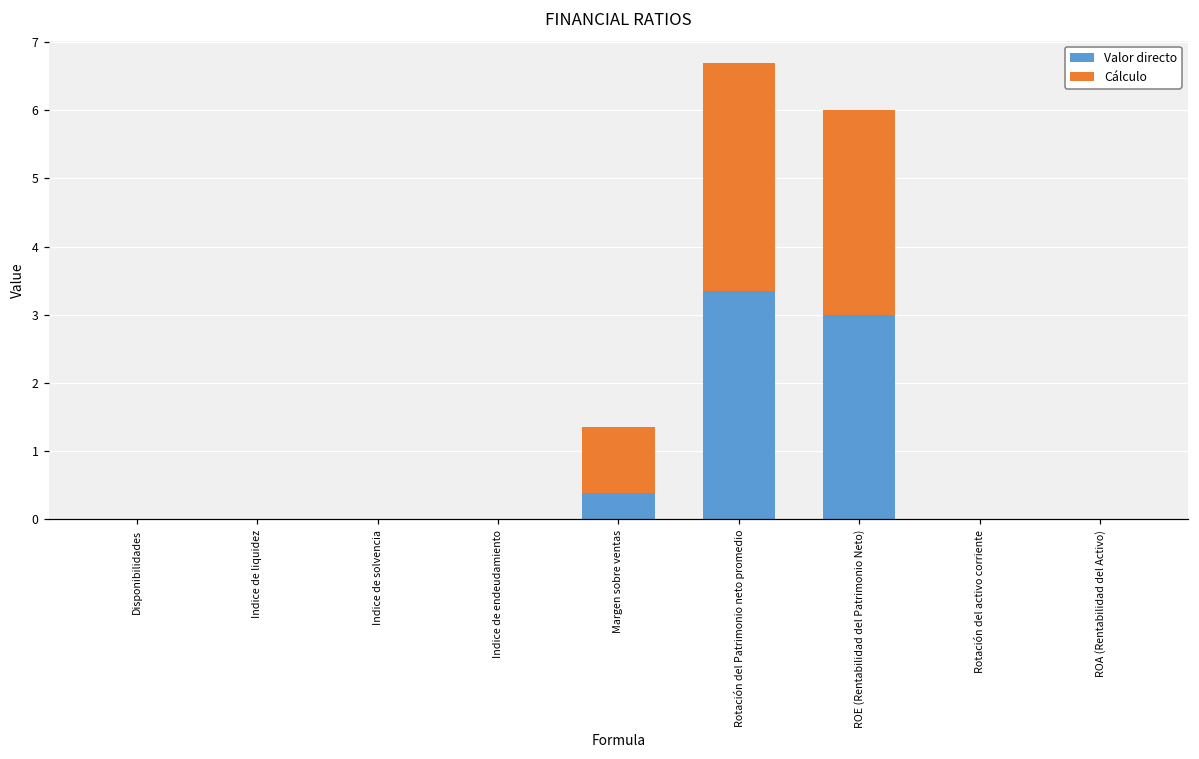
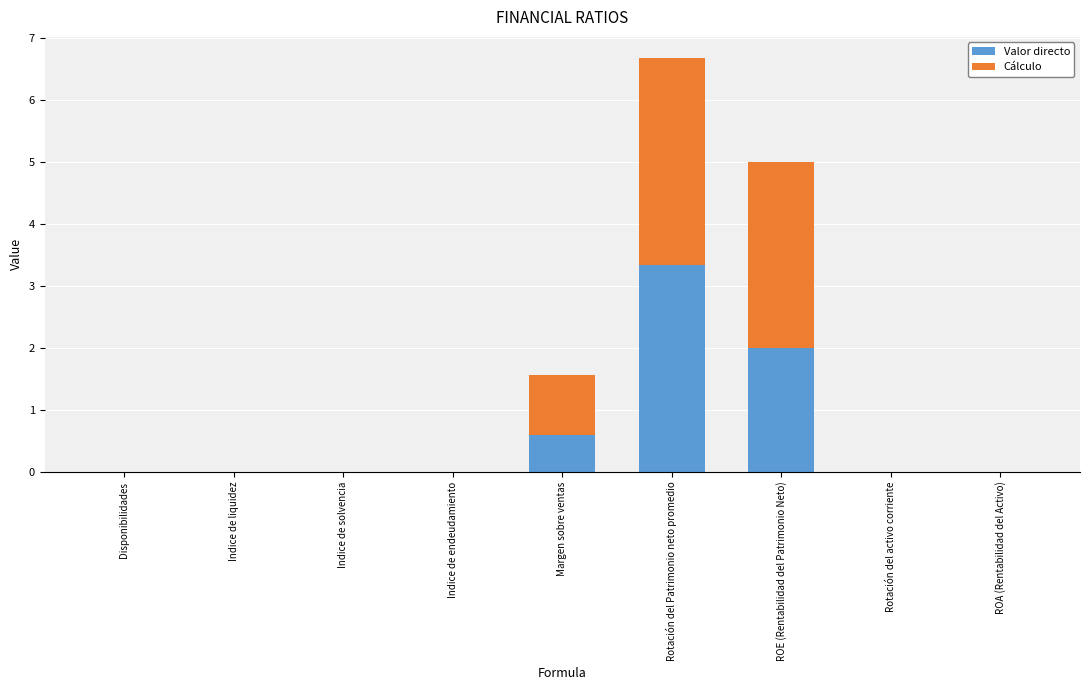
  {
    "Valor directo": {
      "Disponibilidades": 0.0,
      "Indice de liquidez": 0.0,
      "Indice de solvencia": 0.0,
      "Indice de endeudamiento": 0.0,
-     "Margen sobre ventas": 0.4,
+     "Margen sobre ventas": 0.6,
      "Rotación del Patrimonio neto promedio": 3.3,
-     "ROE (Rentabilidad del Patrimonio Neto)": 3,
+     "ROE (Rentabilidad del Patrimonio Neto)": 2,
      "Rotación del activo corriente": 0.0,
      "ROA (Rentabilidad del Activo)": 0.0
    },
    "Cálculo": {
      "Disponibilidades": 0.0,
      "Indice de liquidez": 0.0,
      "Indice de solvencia": 0.0,
      "Indice de endeudamiento": 0.0,
      "Margen sobre ventas": 1.0,
      "Rotación del Patrimonio neto promedio": 3.3,
      "ROE (Rentabilidad del Patrimonio Neto)": 3.0,
      "Rotación del activo corriente": 0.0,
      "ROA (Rentabilidad del Activo)": 0.0
    }
  }
